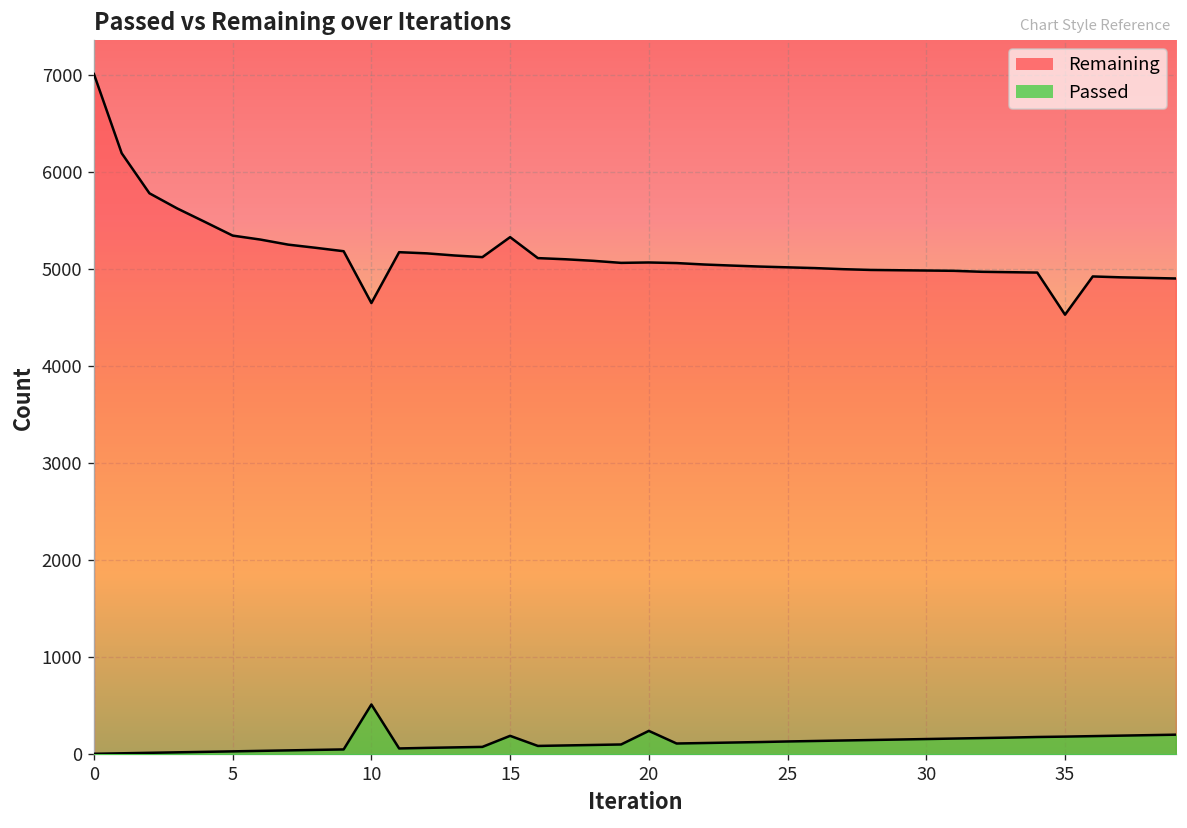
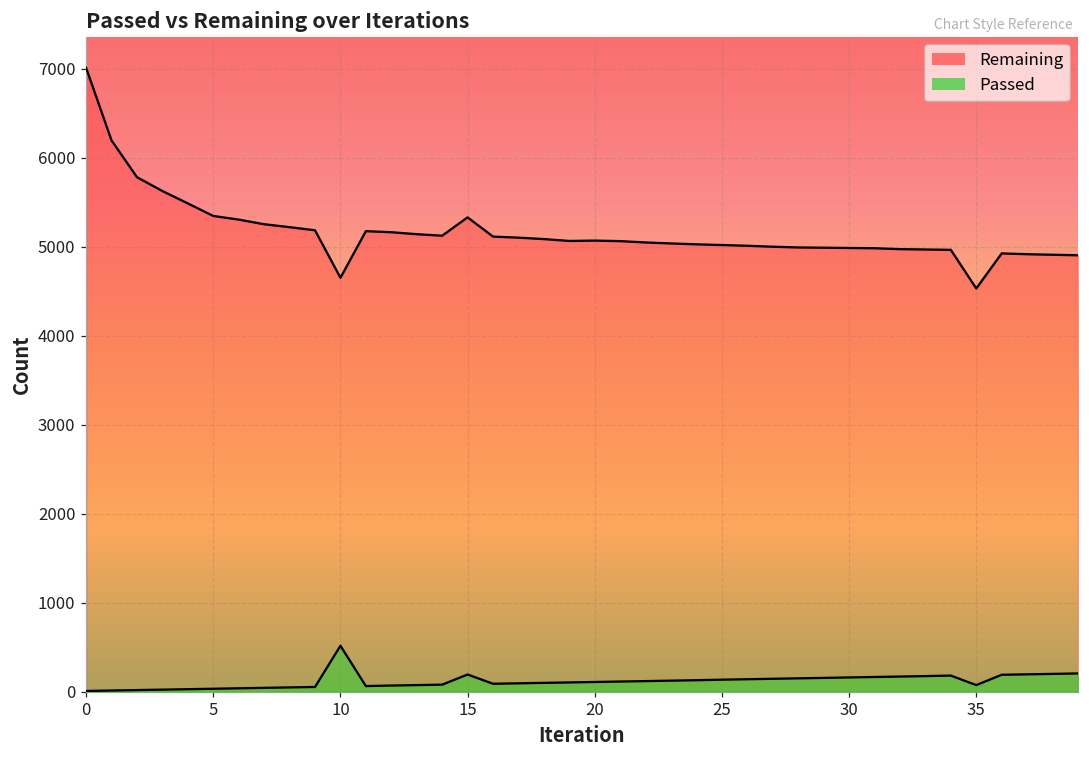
  {
    "Remaining": {
      "0": 7000,
      "5": 5300,
      "10": 4700,
      "15": 5300,
      "20": 5100,
      "25": 5000,
      "30": 5000,
      "35": 4500
    },
    "Passed": {
      "0": 0,
      "5": 0,
      "10": 500,
      "15": 200,
-     "20": 200,
+     "20": 100,
      "25": 100,
      "30": 200,
-     "35": 200
+     "35": 100
    }
  }
